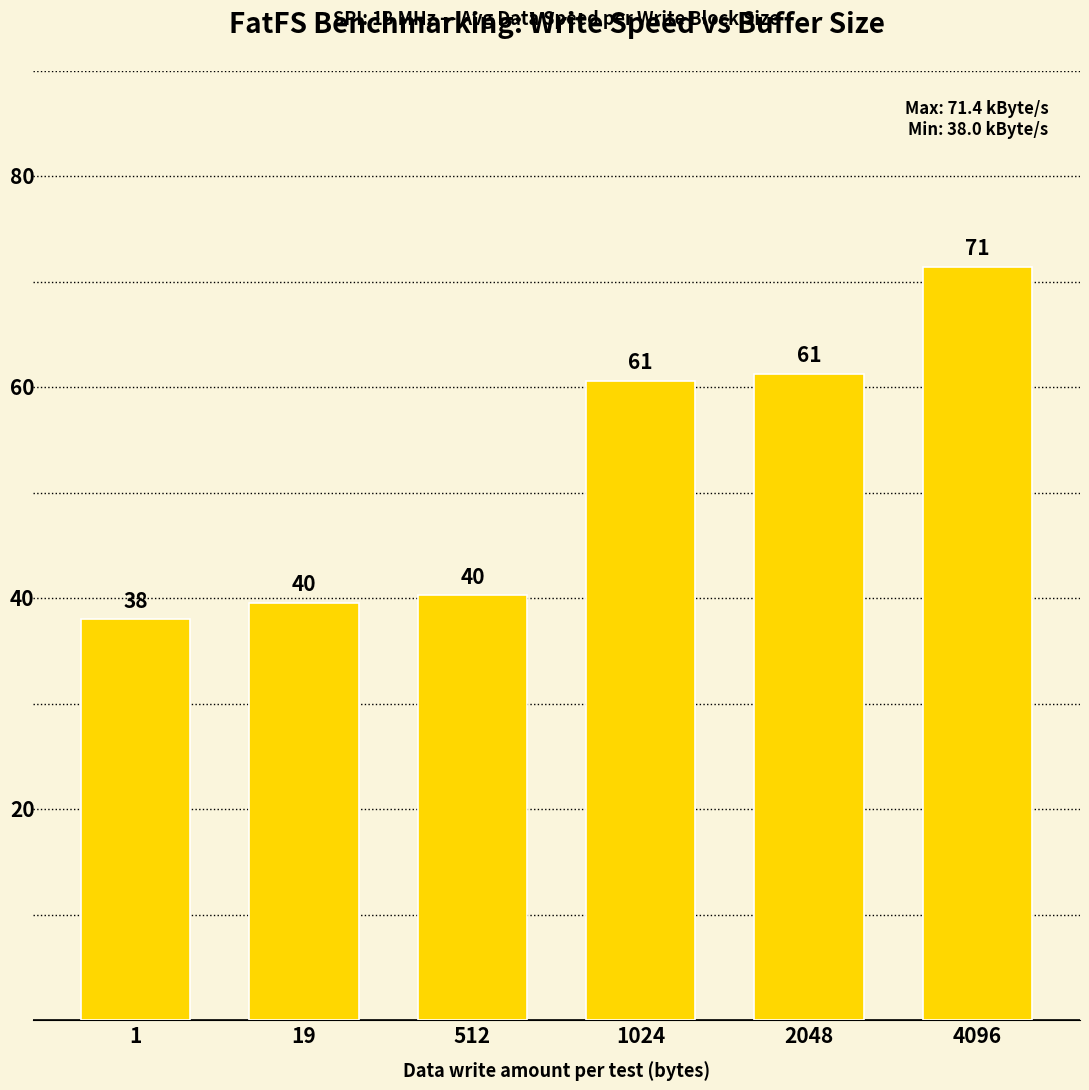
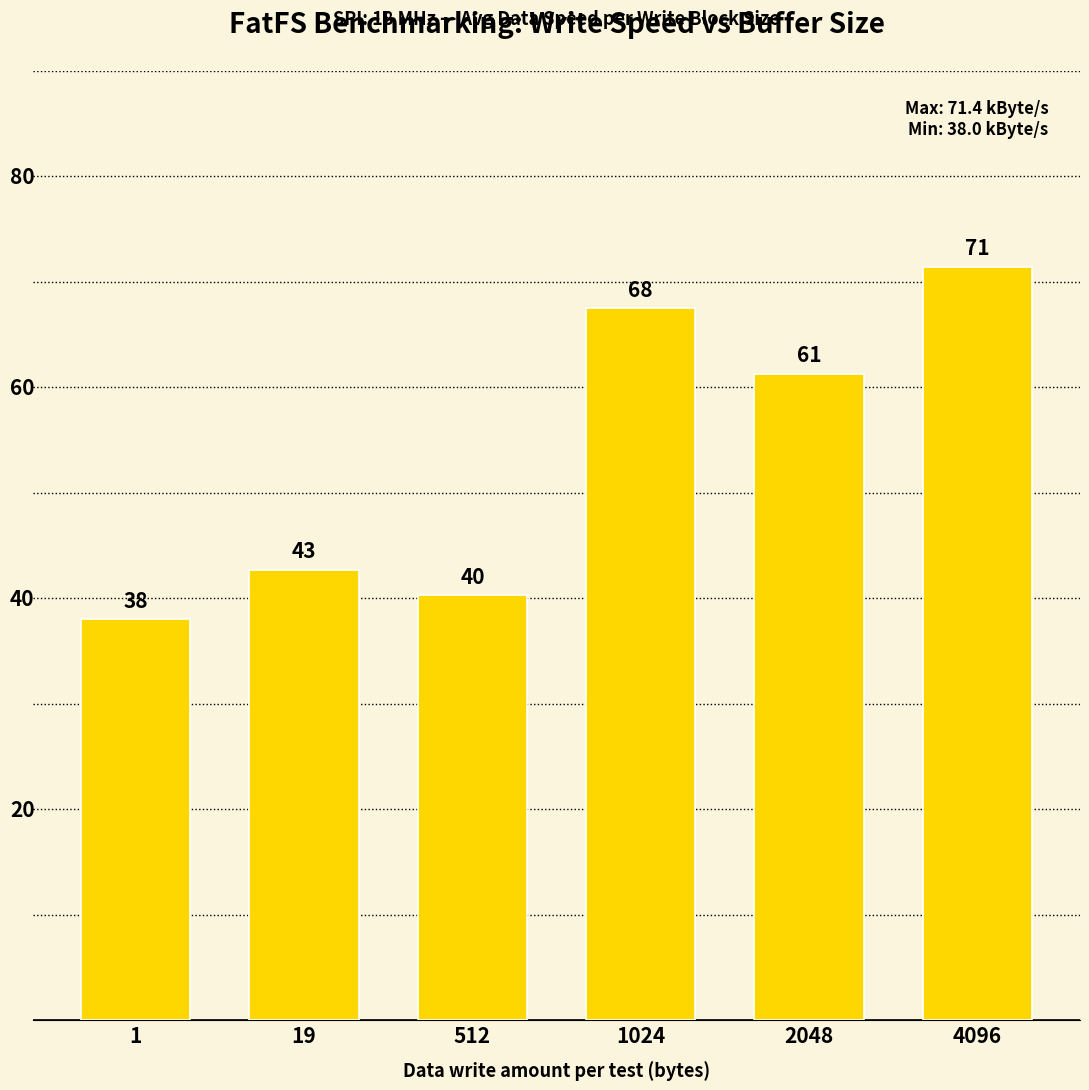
  {
    "1": 38,
-   "19": 40,
+   "19": 43,
    "512": 40,
-   "1024": 61,
+   "1024": 68,
    "2048": 61,
    "4096": 71
  }
